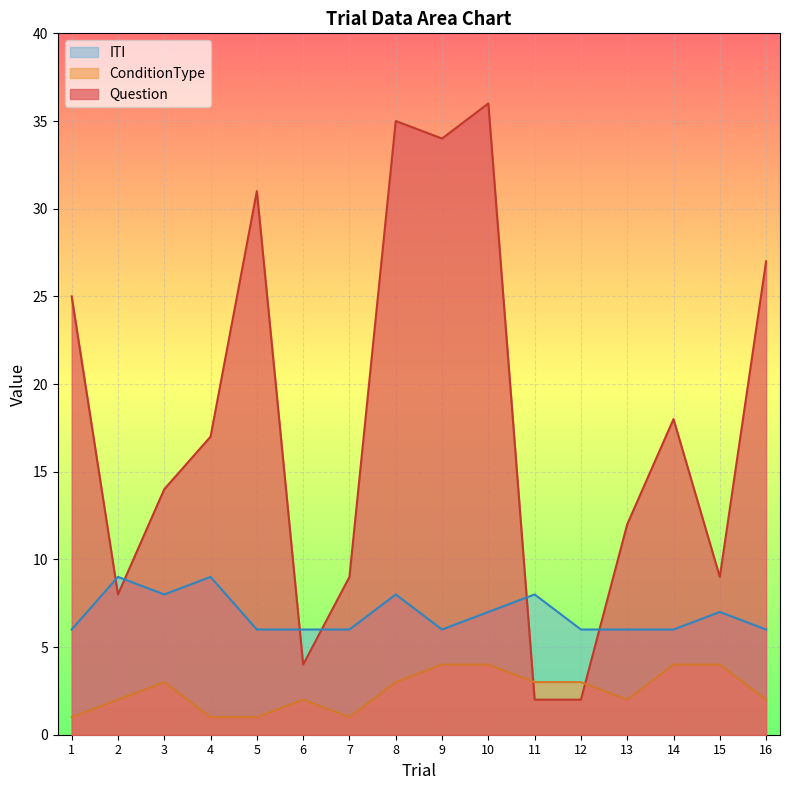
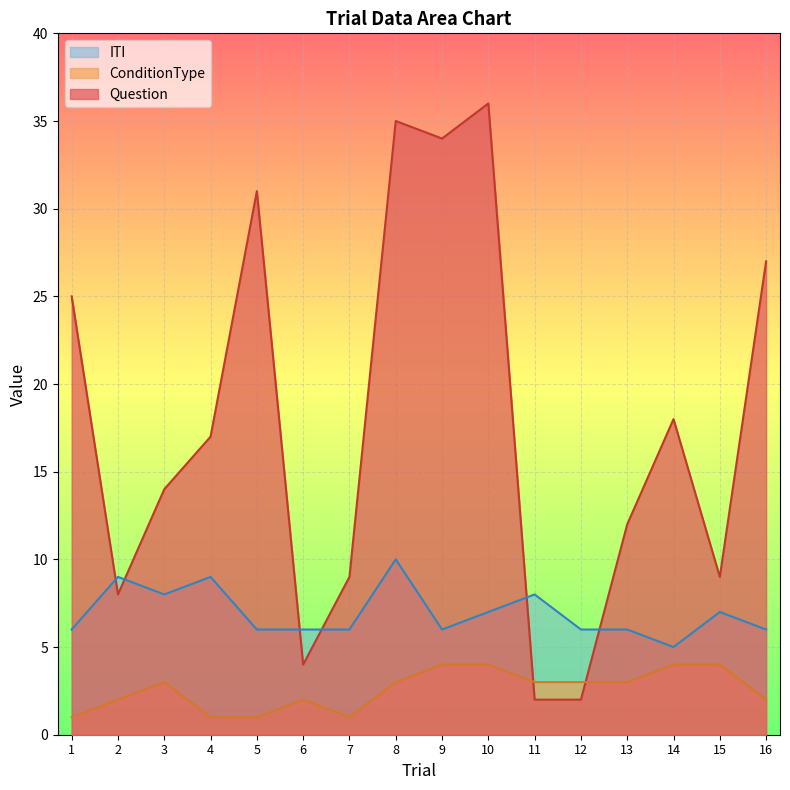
  {
    "ITI": {
      "1": 6,
      "2": 9,
      "3": 8,
      "4": 9,
      "5": 6,
      "6": 6,
      "7": 6,
-     "8": 8,
+     "8": 10,
      "9": 6,
      "10": 7,
      "11": 8,
      "12": 6,
      "13": 6,
-     "14": 6,
+     "14": 5,
      "15": 7,
      "16": 6
    },
    "ConditionType": {
      "1": 1,
      "2": 2,
      "3": 3,
      "4": 1,
      "5": 1,
      "6": 2,
      "7": 1,
      "8": 3,
      "9": 4,
      "10": 4,
      "11": 3,
      "12": 3,
-     "13": 2,
+     "13": 3,
      "14": 4,
      "15": 4,
      "16": 2
    },
    "Question": {
      "1": 25,
      "2": 8,
      "3": 14,
      "4": 17,
      "5": 31,
      "6": 4,
      "7": 9,
      "8": 35,
      "9": 34,
      "10": 36,
      "11": 2,
      "12": 2,
      "13": 12,
      "14": 18,
      "15": 9,
      "16": 27
    }
  }
